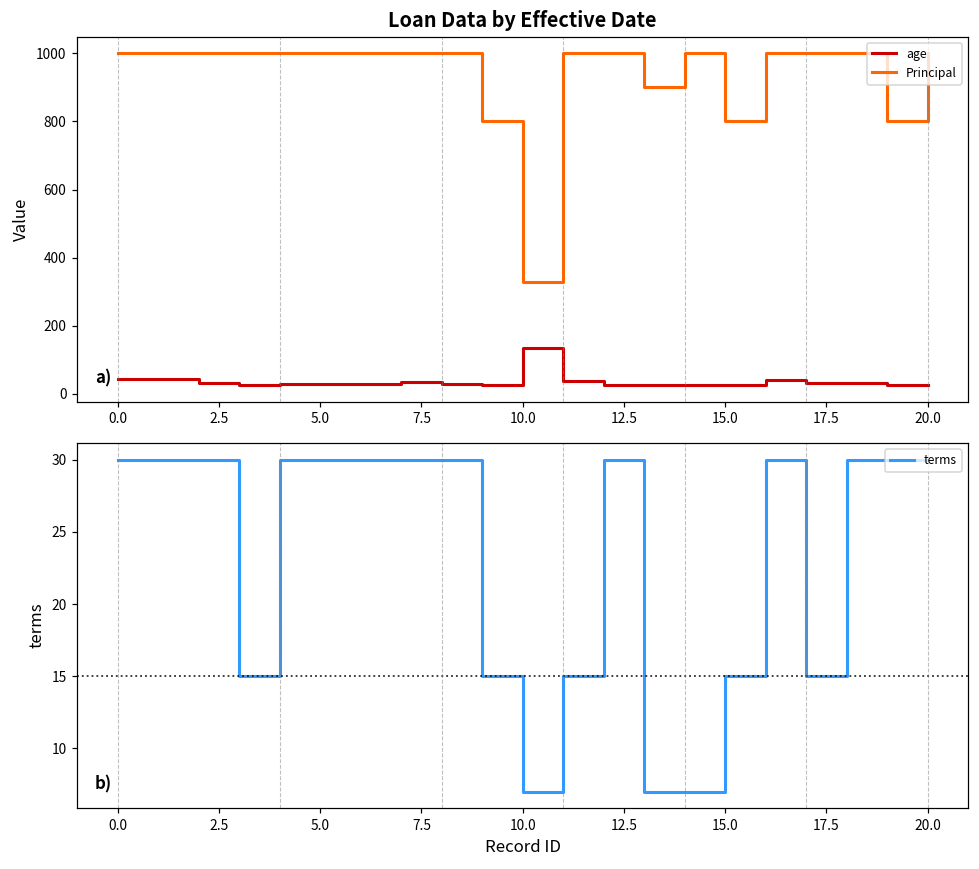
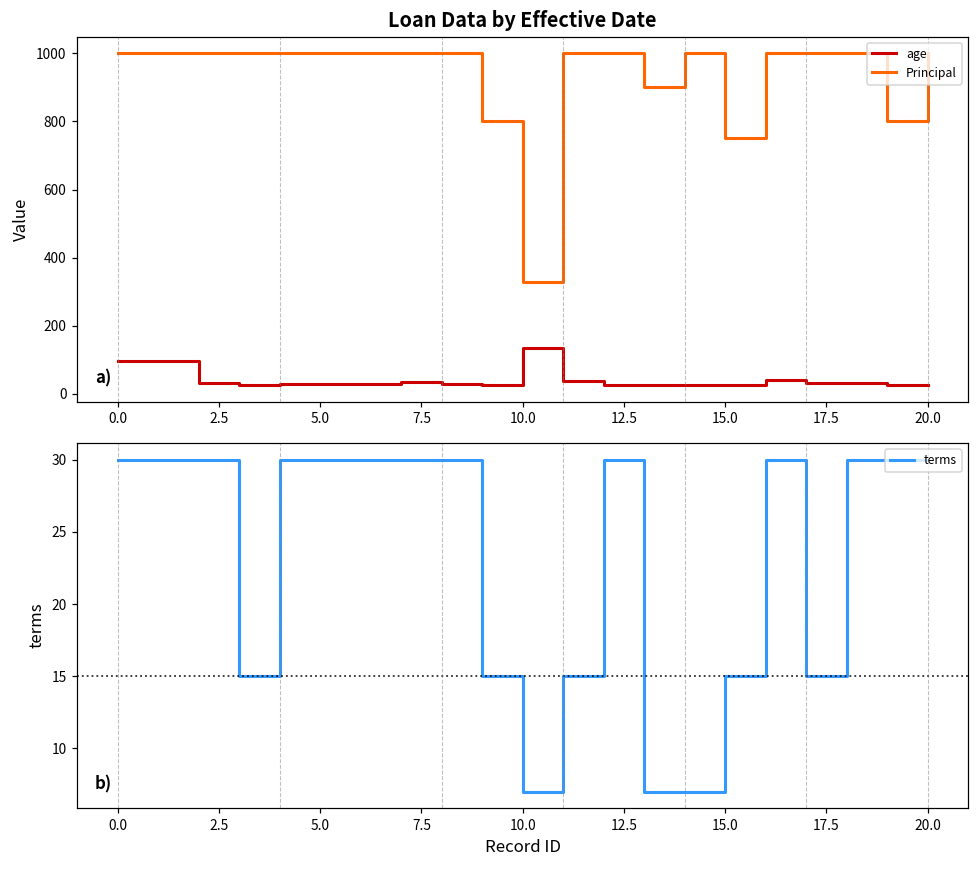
  {
    "Loan Data by Effective Date": {
      "age": {
-       "0.0": 50,
+       "0.0": 100,
        "10.0": 140,
        "15.0": 30,
        "20.0": 30
      },
      "Principal": {
        "0.0": 1000,
        "10.0": 330,
-       "15.0": 800
+       "15.0": 750
      }
    }
  }
